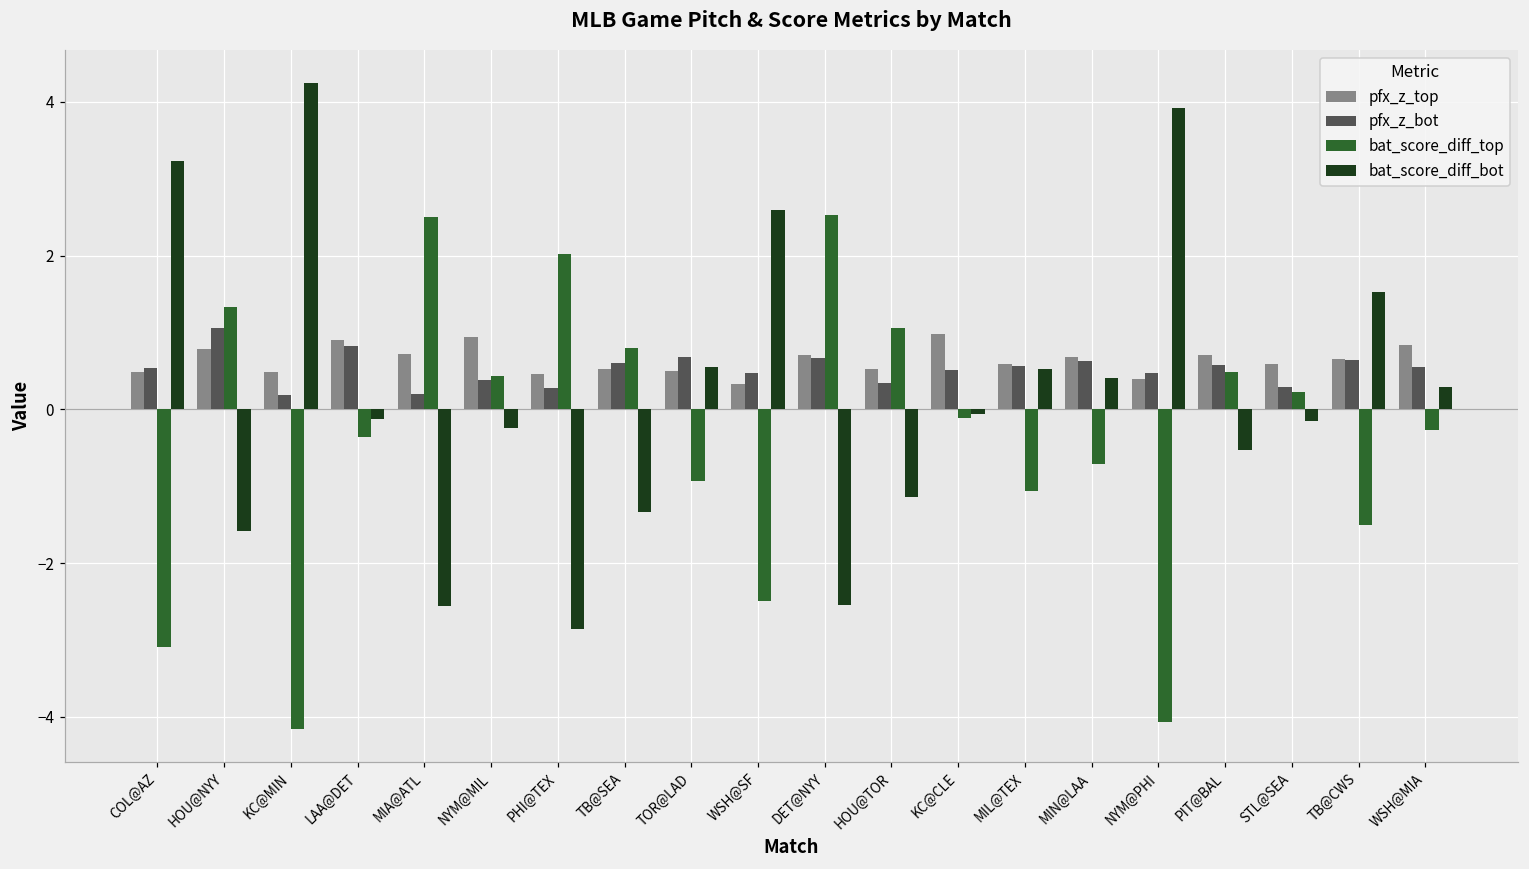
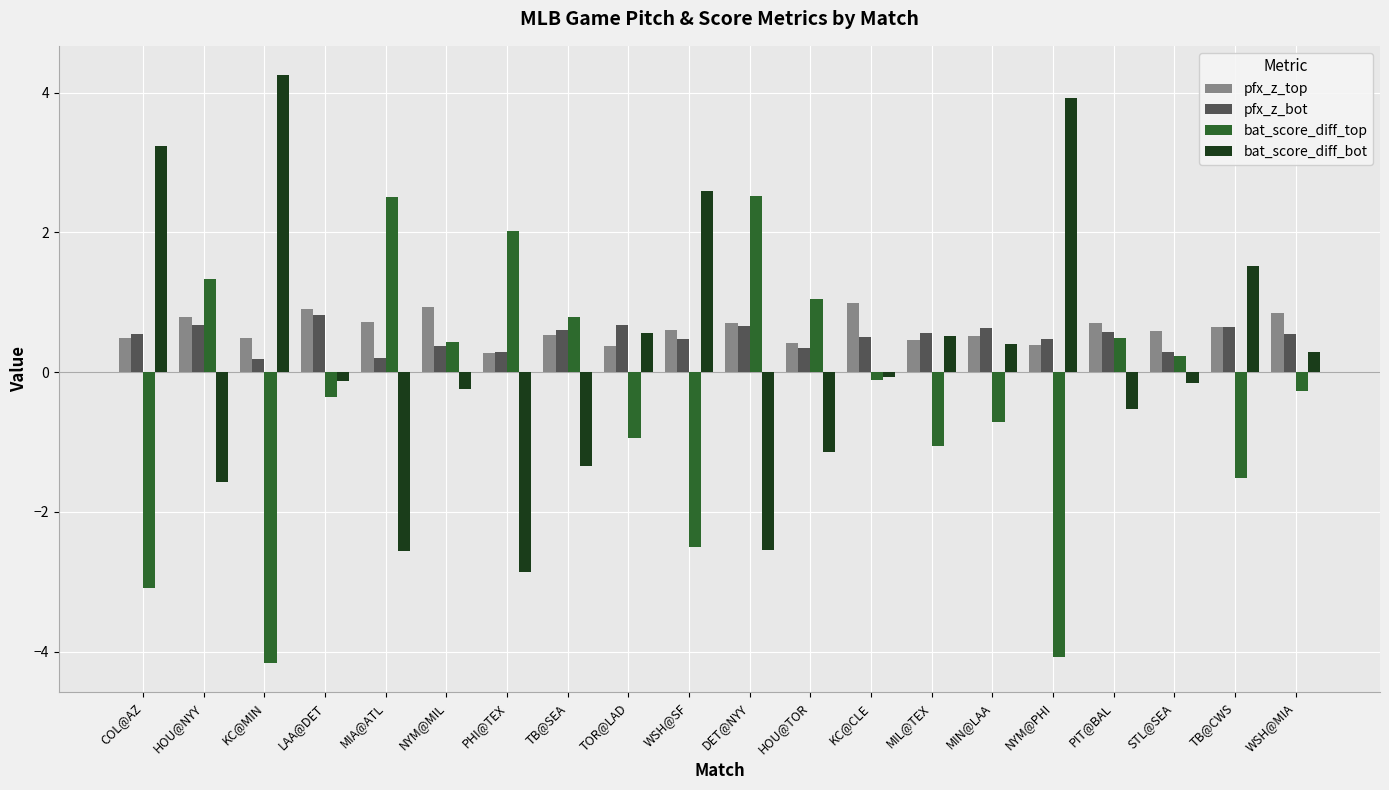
  {
    "pfx_z_top": {
      "COL@AZ": 0.5,
      "HOU@NYY": 0.8,
      "KC@MIN": 0.5,
      "LAA@DET": 0.9,
      "MIA@ATL": 0.7,
      "NYM@MIL": 0.9,
-     "PHI@TEX": 0.5,
+     "PHI@TEX": 0.3,
      "TB@SEA": 0.5,
-     "TOR@LAD": 0.5,
-     "WSH@SF": 0.3,
+     "TOR@LAD": 0.4,
+     "WSH@SF": 0.6,
      "DET@NYY": 0.7,
-     "HOU@TOR": 0.5,
+     "HOU@TOR": 0.4,
      "KC@CLE": 1.0,
-     "MIL@TEX": 0.6,
-     "MIN@LAA": 0.7,
+     "MIL@TEX": 0.5,
+     "MIN@LAA": 0.5,
      "NYM@PHI": 0.4,
      "PIT@BAL": 0.7,
      "STL@SEA": 0.6,
      "TB@CWS": 0.7,
      "WSH@MIA": 0.8
    },
    "pfx_z_bot": {
      "COL@AZ": 0.5,
-     "HOU@NYY": 1.1,
+     "HOU@NYY": 0.7,
      "KC@MIN": 0.2,
      "LAA@DET": 0.8,
      "MIA@ATL": 0.2,
      "NYM@MIL": 0.4,
      "PHI@TEX": 0.3,
      "TB@SEA": 0.6,
      "TOR@LAD": 0.7,
      "WSH@SF": 0.5,
      "DET@NYY": 0.7,
      "HOU@TOR": 0.3,
      "KC@CLE": 0.5,
      "MIL@TEX": 0.6,
      "MIN@LAA": 0.6,
      "NYM@PHI": 0.5,
      "PIT@BAL": 0.6,
      "STL@SEA": 0.3,
      "TB@CWS": 0.6,
      "WSH@MIA": 0.5
    }
  }
